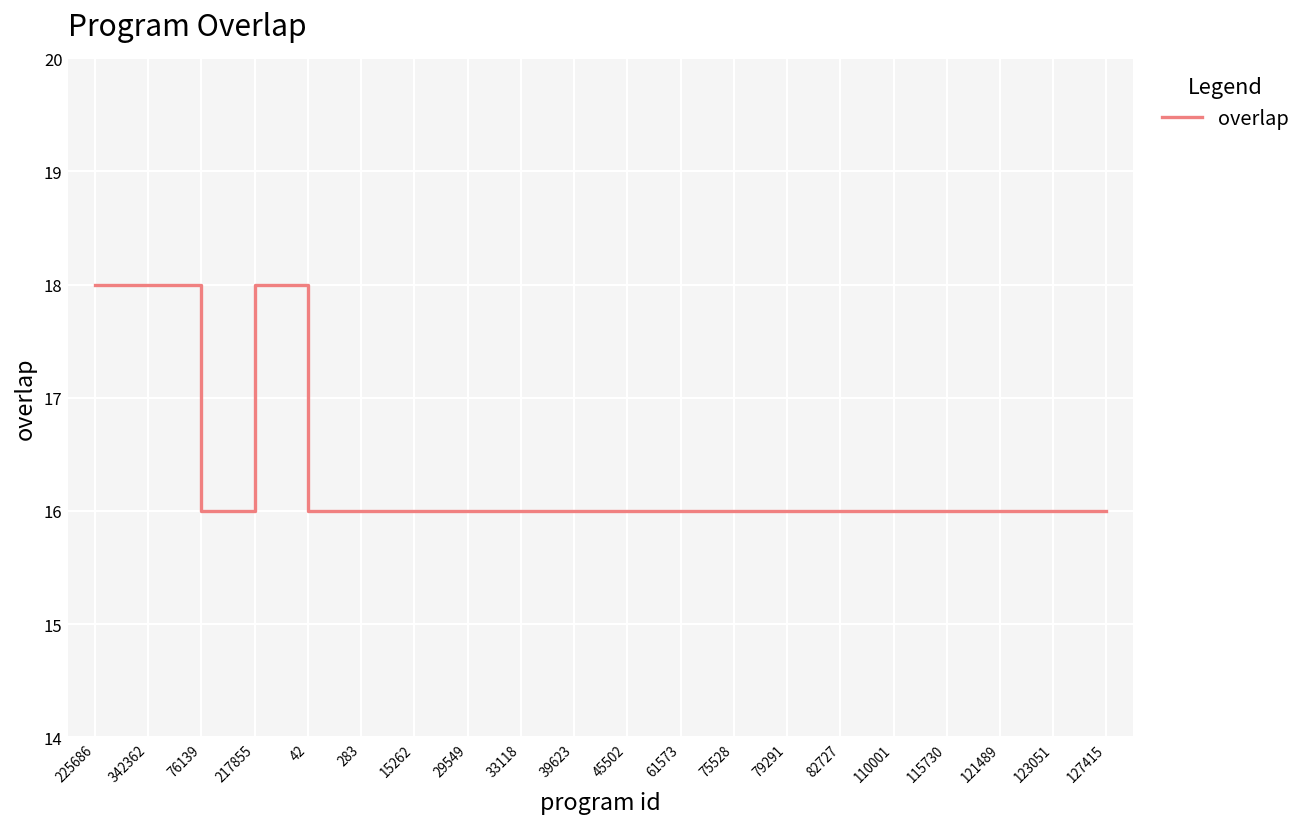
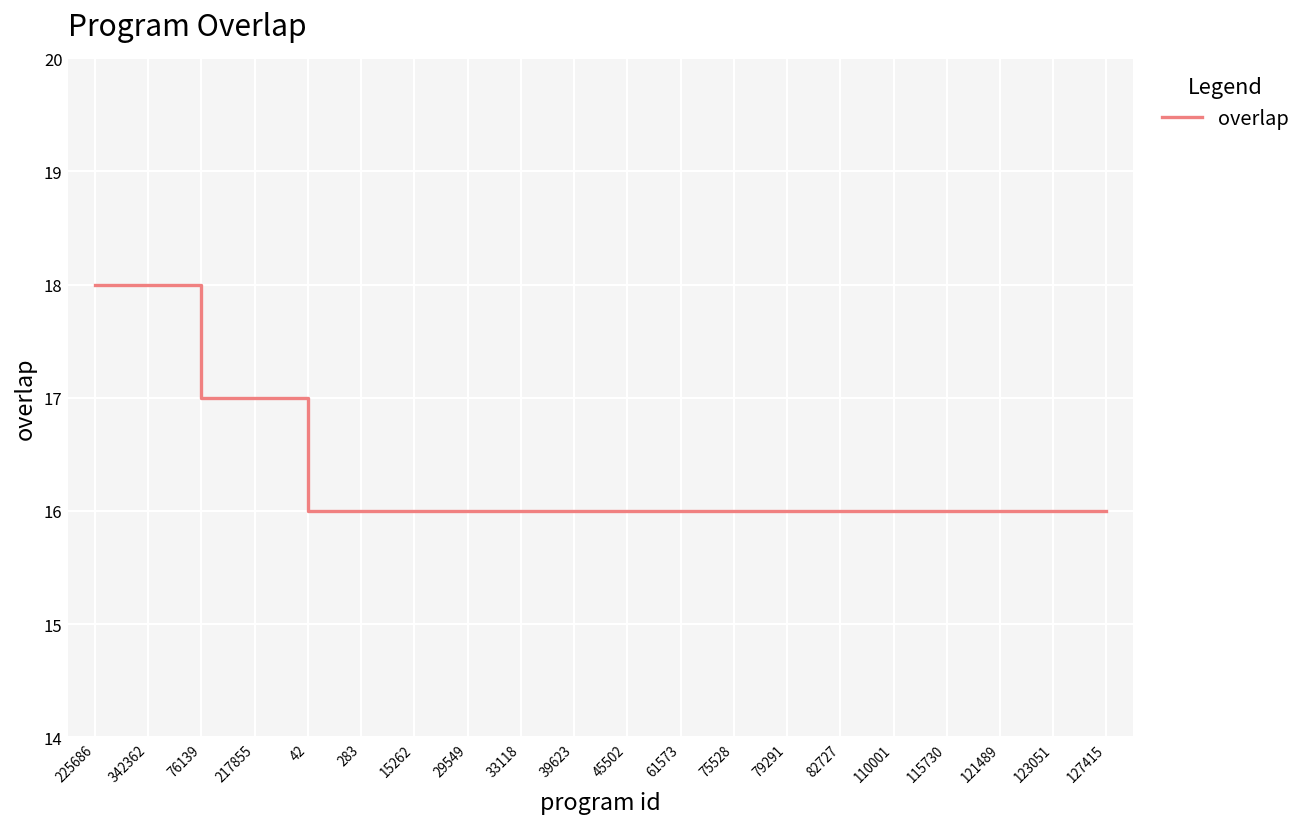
  {
    "225686": 18,
    "342362": 18,
-   "76139": 16,
-   "217855": 18,
+   "76139": 17,
+   "217855": 17,
    "42": 16,
    "283": 16,
    "15262": 16,
    "29549": 16,
    "33118": 16,
    "39623": 16,
    "45502": 16,
    "61573": 16,
    "75528": 16,
    "79291": 16,
    "82727": 16,
    "110001": 16,
    "115730": 16,
    "121489": 16,
    "123051": 16,
    "127415": 16
  }
